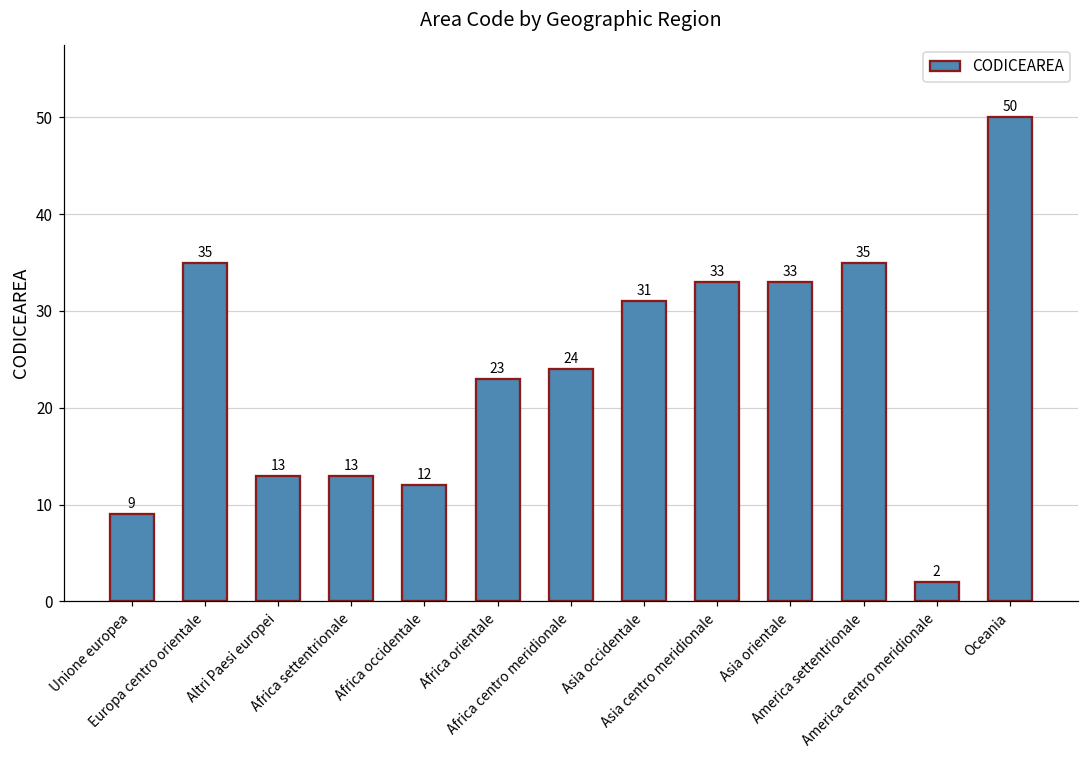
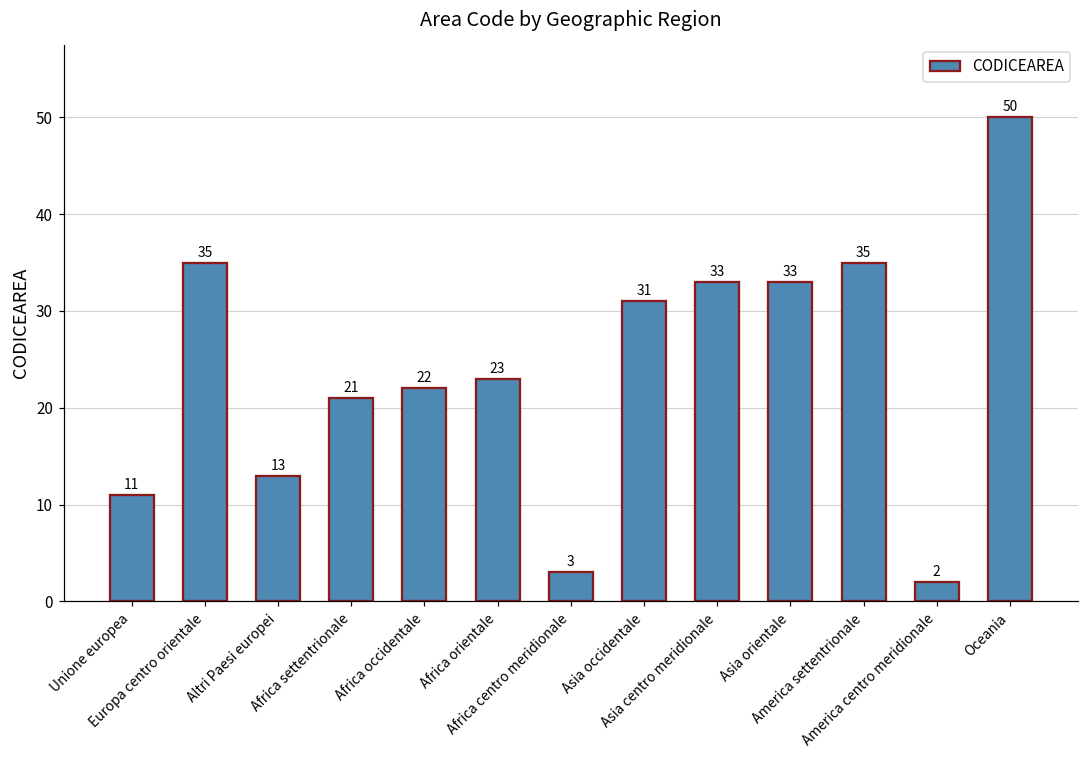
  {
-   "Unione europea": 9,
+   "Unione europea": 11,
    "Europa centro orientale": 35,
    "Altri Paesi europei": 13,
-   "Africa settentrionale": 13,
-   "Africa occidentale": 12,
+   "Africa settentrionale": 21,
+   "Africa occidentale": 22,
    "Africa orientale": 23,
-   "Africa centro meridionale": 24,
+   "Africa centro meridionale": 3,
    "Asia occidentale": 31,
    "Asia centro meridionale": 33,
    "Asia orientale": 33,
    "America settentrionale": 35,
    "America centro meridionale": 2,
    "Oceania": 50
  }
